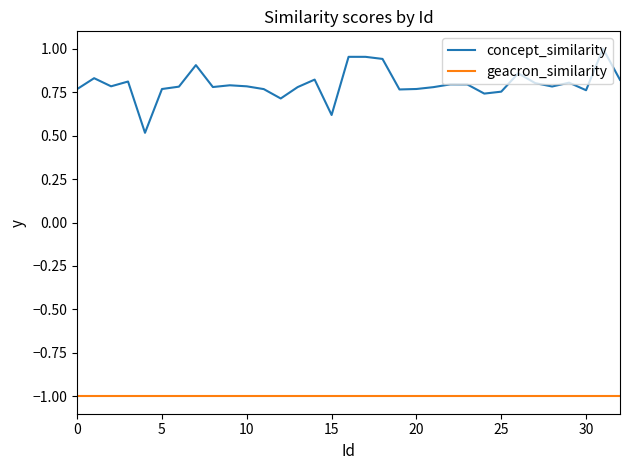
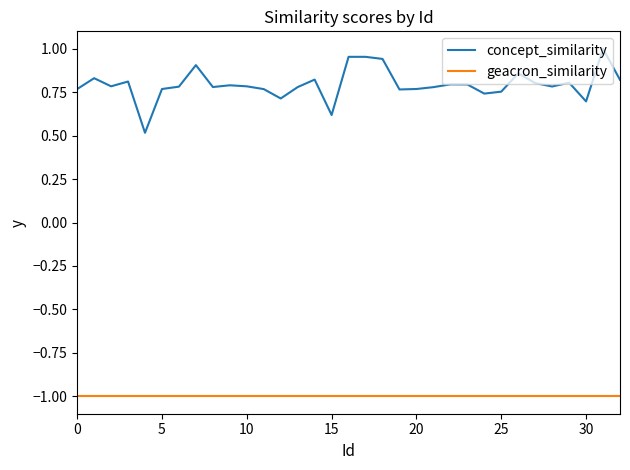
  {
    "concept_similarity": {
      "0": 0.77,
      "5": 0.77,
      "10": 0.78,
      "15": 0.62,
      "20": 0.77,
      "25": 0.75,
-     "30": 0.76
+     "30": 0.70
    },
    "geacron_similarity": {
      "0": -1.00,
      "5": -1.00,
      "10": -1.00,
      "15": -1.00,
      "20": -1.00,
      "25": -1.00,
      "30": -1.00
    }
  }
